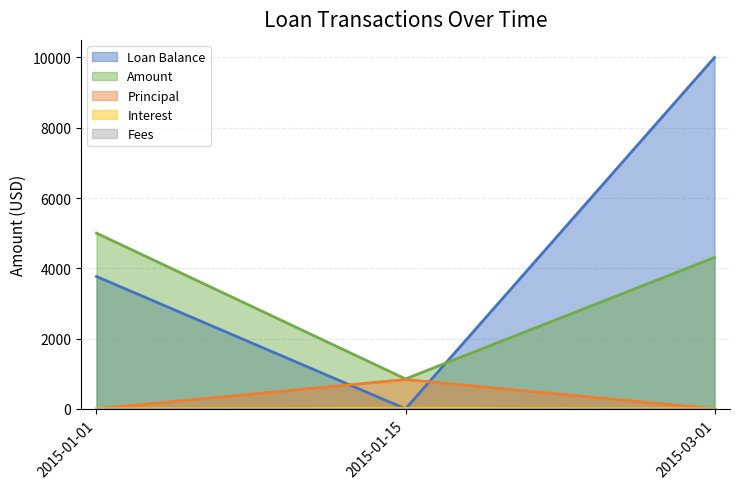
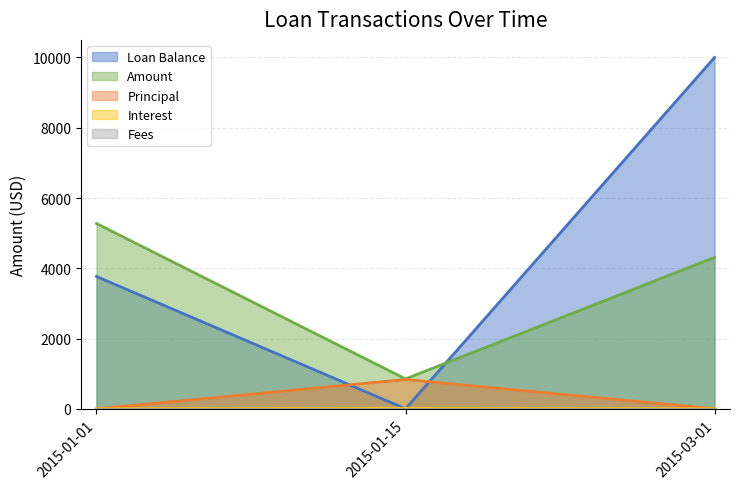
  {
    "Loan Balance": {
      "2015-01-01": 3800,
      "2015-03-01": 10000
    },
    "Amount": {
-     "2015-01-01": 5000,
+     "2015-01-01": 5300,
      "2015-03-01": 4300
    }
  }
